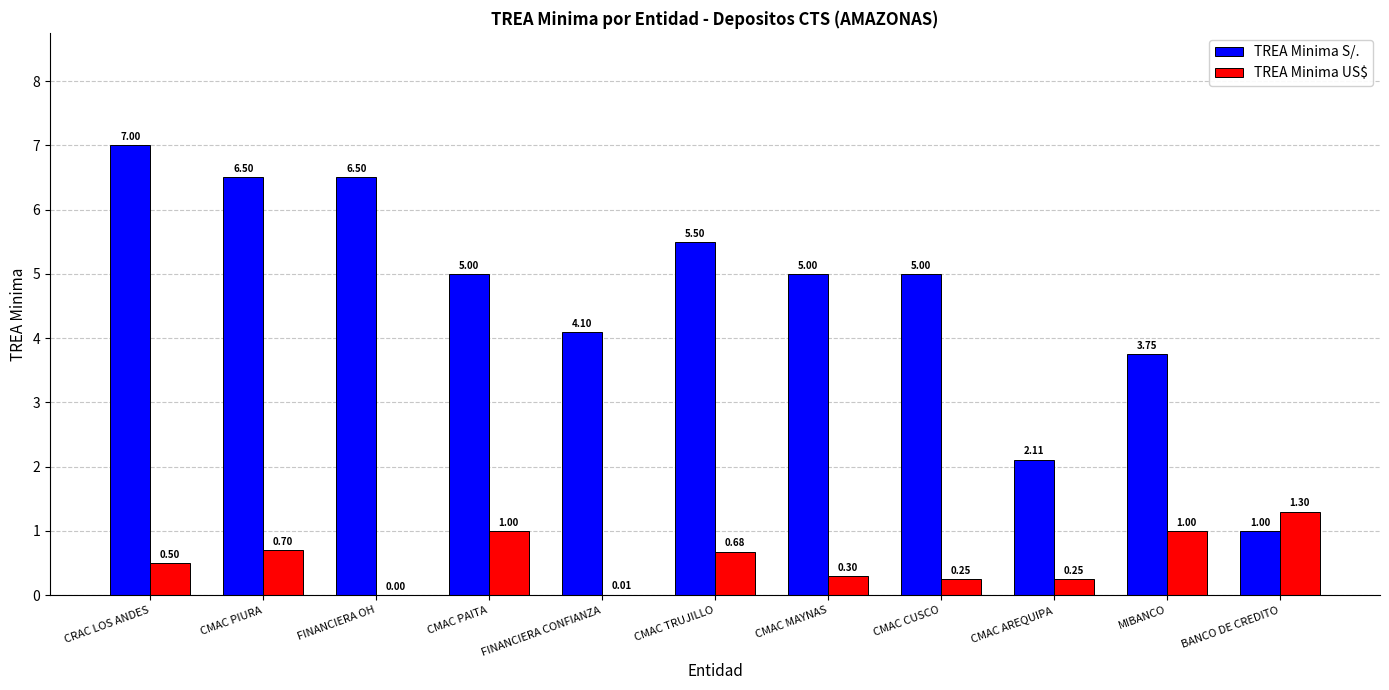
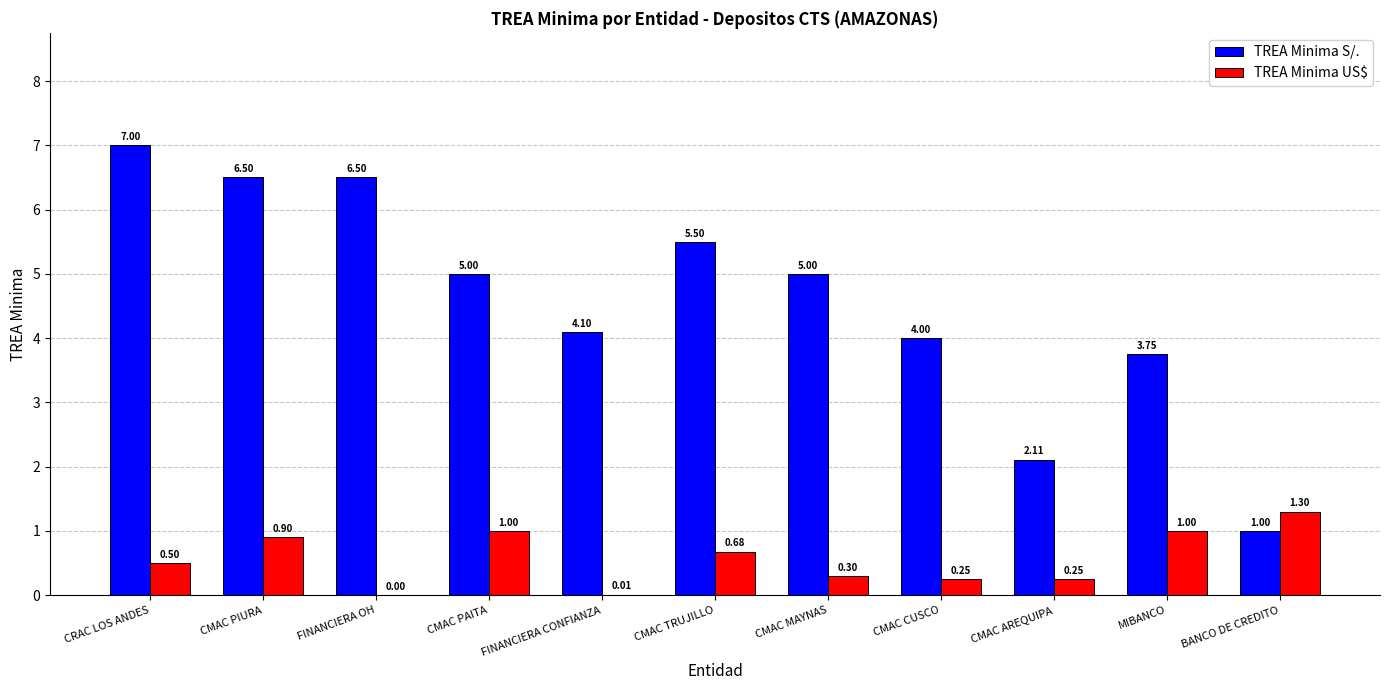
  {
    "TREA Minima S/.": {
      "CRAC LOS ANDES": 7.00,
      "CMAC PIURA": 6.50,
      "FINANCIERA OH": 6.50,
      "CMAC PAITA": 5.00,
      "FINANCIERA CONFIANZA": 4.10,
      "CMAC TRUJILLO": 5.50,
      "CMAC MAYNAS": 5.00,
-     "CMAC CUSCO": 5.00,
+     "CMAC CUSCO": 4.00,
      "CMAC AREQUIPA": 2.11,
      "MIBANCO": 3.75,
      "BANCO DE CREDITO": 1.00
    },
    "TREA Minima US$": {
      "CRAC LOS ANDES": 0.50,
-     "CMAC PIURA": 0.70,
+     "CMAC PIURA": 0.90,
      "FINANCIERA OH": 0.00,
      "CMAC PAITA": 1.00,
      "FINANCIERA CONFIANZA": 0.01,
      "CMAC TRUJILLO": 0.68,
      "CMAC MAYNAS": 0.30,
      "CMAC CUSCO": 0.25,
      "CMAC AREQUIPA": 0.25,
      "MIBANCO": 1.00,
      "BANCO DE CREDITO": 1.30
    }
  }
